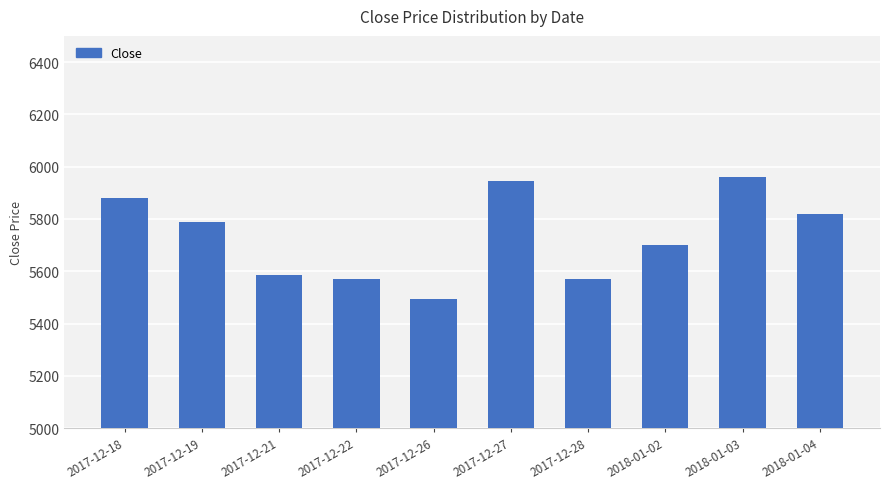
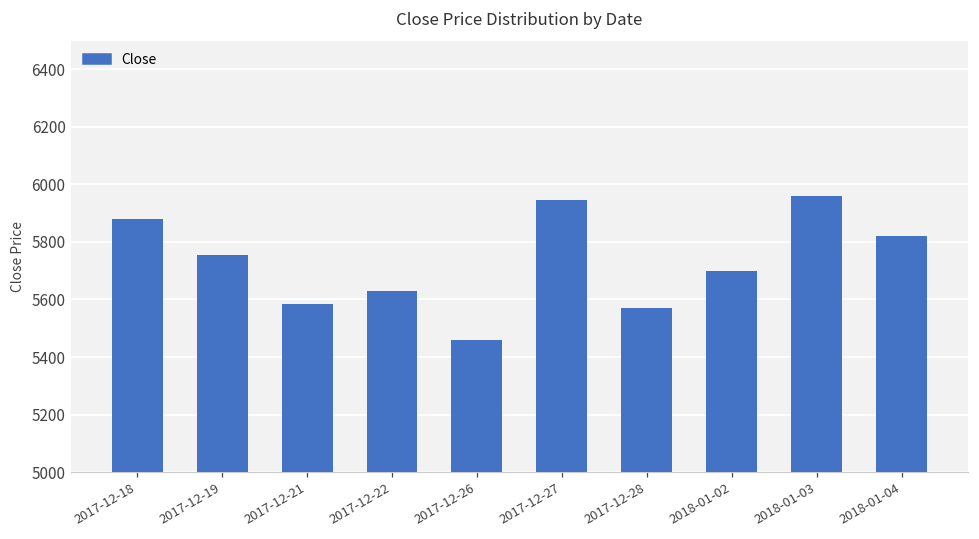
  {
    "2017-12-18": 5880,
-   "2017-12-19": 5790,
+   "2017-12-19": 5760,
    "2017-12-21": 5580,
-   "2017-12-22": 5570,
-   "2017-12-26": 5490,
+   "2017-12-22": 5630,
+   "2017-12-26": 5460,
    "2017-12-27": 5950,
    "2017-12-28": 5570,
    "2018-01-02": 5700,
    "2018-01-03": 5960,
    "2018-01-04": 5820
  }
